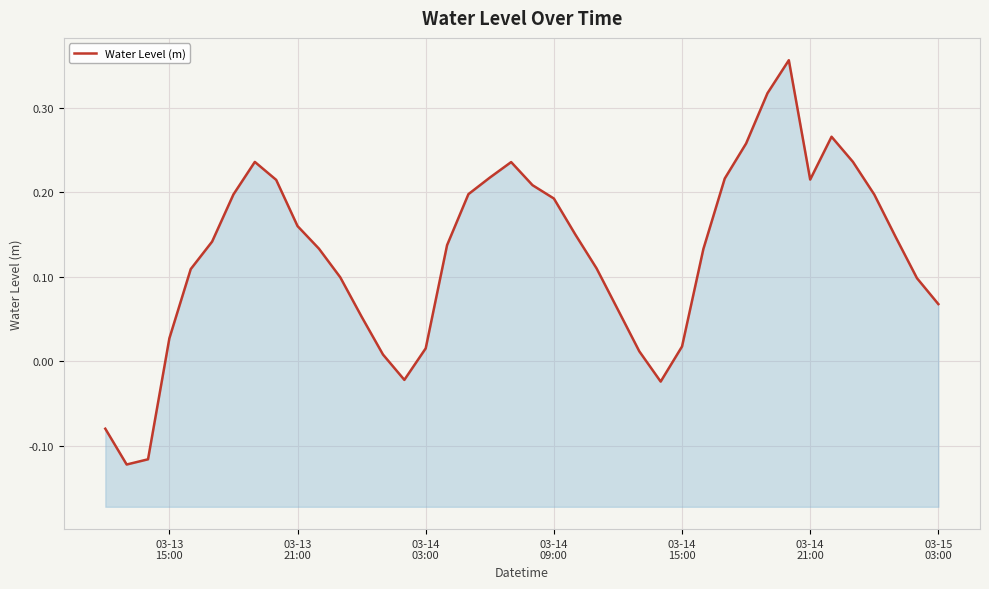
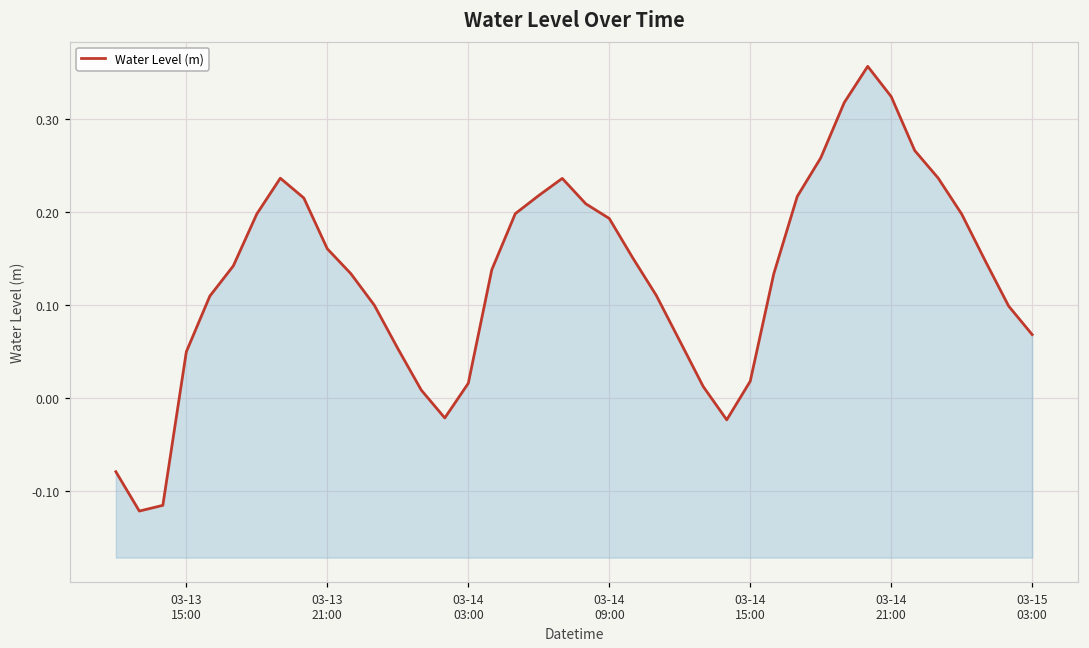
  {
-   "03-13 15:00": 0.03,
+   "03-13 15:00": 0.05,
    "03-13 21:00": 0.16,
    "03-14 03:00": 0.02,
    "03-14 09:00": 0.19,
    "03-14 15:00": 0.02,
-   "03-14 21:00": 0.21,
+   "03-14 21:00": 0.32,
    "03-15 03:00": 0.07
  }
